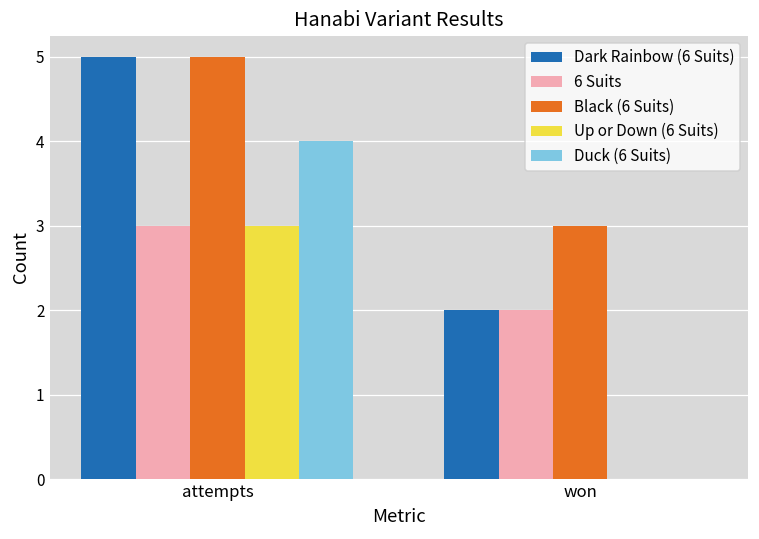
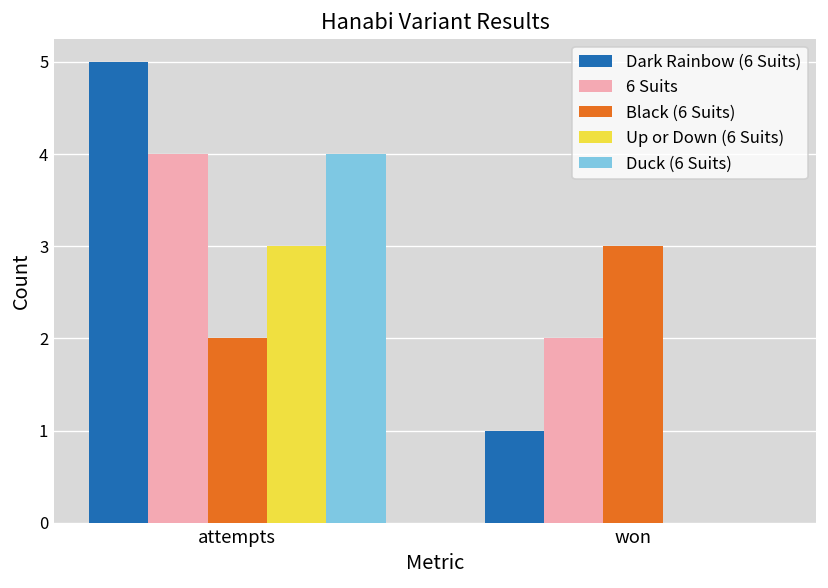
  {
    "Dark Rainbow (6 Suits)": {
      "attempts": 5,
-     "won": 2
+     "won": 1
    },
    "6 Suits": {
-     "attempts": 3,
+     "attempts": 4,
      "won": 2
    },
    "Black (6 Suits)": {
-     "attempts": 5,
+     "attempts": 2,
      "won": 3
    },
    "Up or Down (6 Suits)": {
      "attempts": 3,
      "won": 0
    },
    "Duck (6 Suits)": {
      "attempts": 4,
      "won": 0
    }
  }
